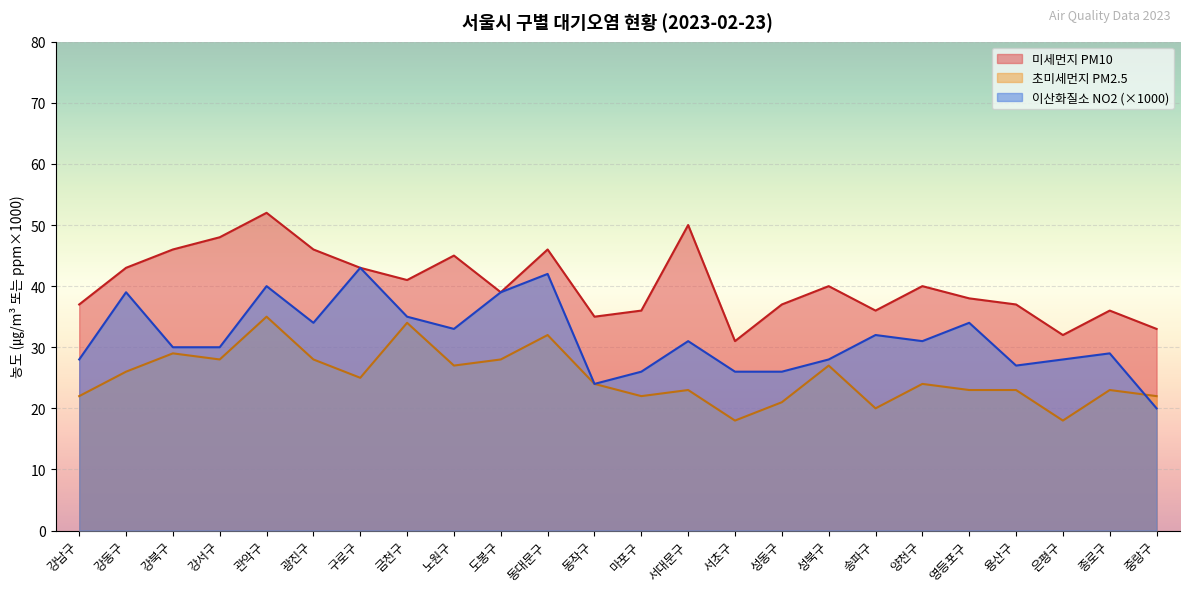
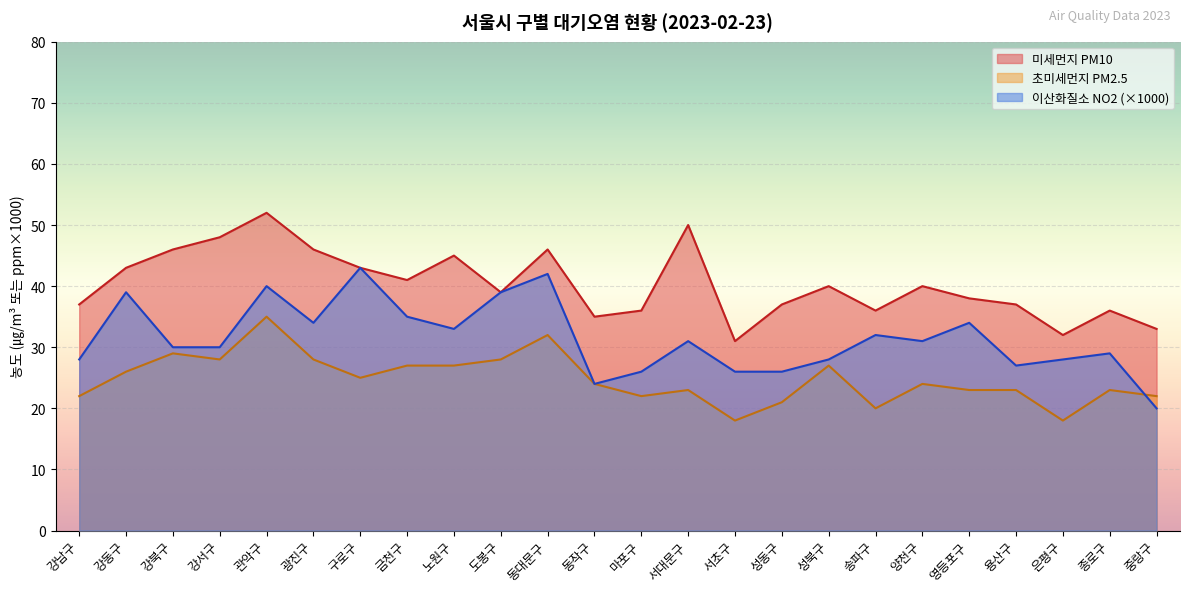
  {
    "미세먼지 PM10": {
      "강남구": 37,
      "강동구": 43,
      "강북구": 46,
      "강서구": 48,
      "관악구": 52,
      "광진구": 46,
      "금천구": 41,
      "노원구": 45,
      "동대문구": 46,
      "동작구": 35,
      "마포구": 36,
      "서대문구": 50,
      "서초구": 31,
      "성동구": 37,
      "성북구": 40,
      "송파구": 36,
      "양천구": 40,
      "영등포구": 38,
      "용산구": 37,
      "은평구": 32,
      "종로구": 36,
      "중랑구": 33
    },
    "초미세먼지 PM2.5": {
      "강남구": 22,
      "강동구": 26,
      "강북구": 29,
      "강서구": 28,
      "관악구": 35,
      "광진구": 28,
      "구로구": 25,
-     "금천구": 34,
+     "금천구": 27,
      "노원구": 27,
      "도봉구": 28,
      "동대문구": 32,
      "마포구": 22,
      "서대문구": 23,
      "서초구": 18,
      "성동구": 21,
      "성북구": 27,
      "송파구": 20,
      "양천구": 24,
      "영등포구": 23,
      "용산구": 23,
      "은평구": 18,
      "종로구": 23,
      "중랑구": 22
    },
    "이산화질소 NO2 (×1000)": {
      "강남구": 28,
      "강동구": 39,
      "강북구": 30,
      "강서구": 30,
      "관악구": 40,
      "광진구": 34,
      "금천구": 35,
      "노원구": 33,
      "동대문구": 42,
      "마포구": 26,
      "서대문구": 31,
      "서초구": 26,
      "성동구": 26,
      "성북구": 28,
      "송파구": 32,
      "양천구": 31,
      "영등포구": 34,
      "용산구": 27,
      "은평구": 28,
      "종로구": 29,
      "중랑구": 20
    }
  }
